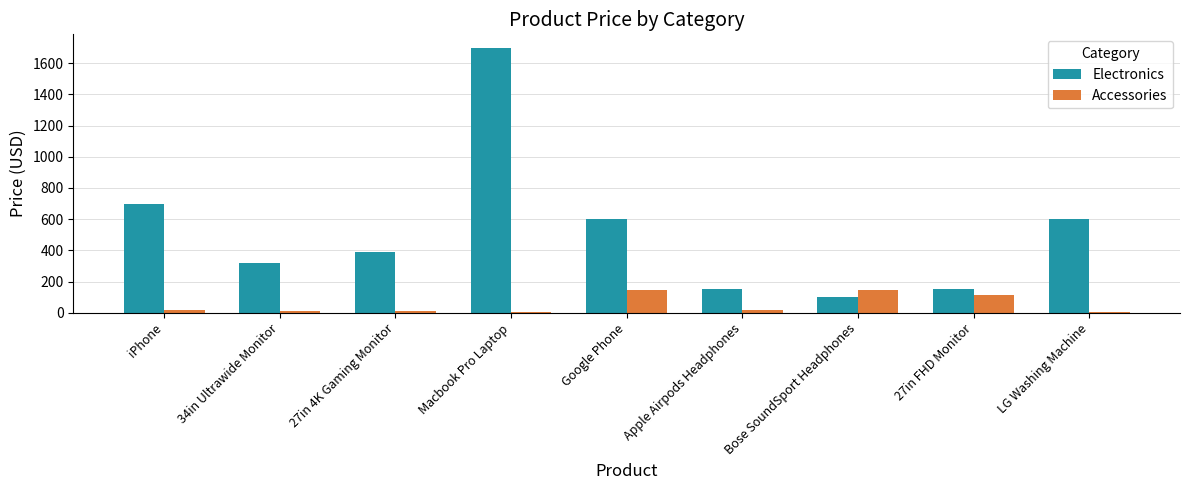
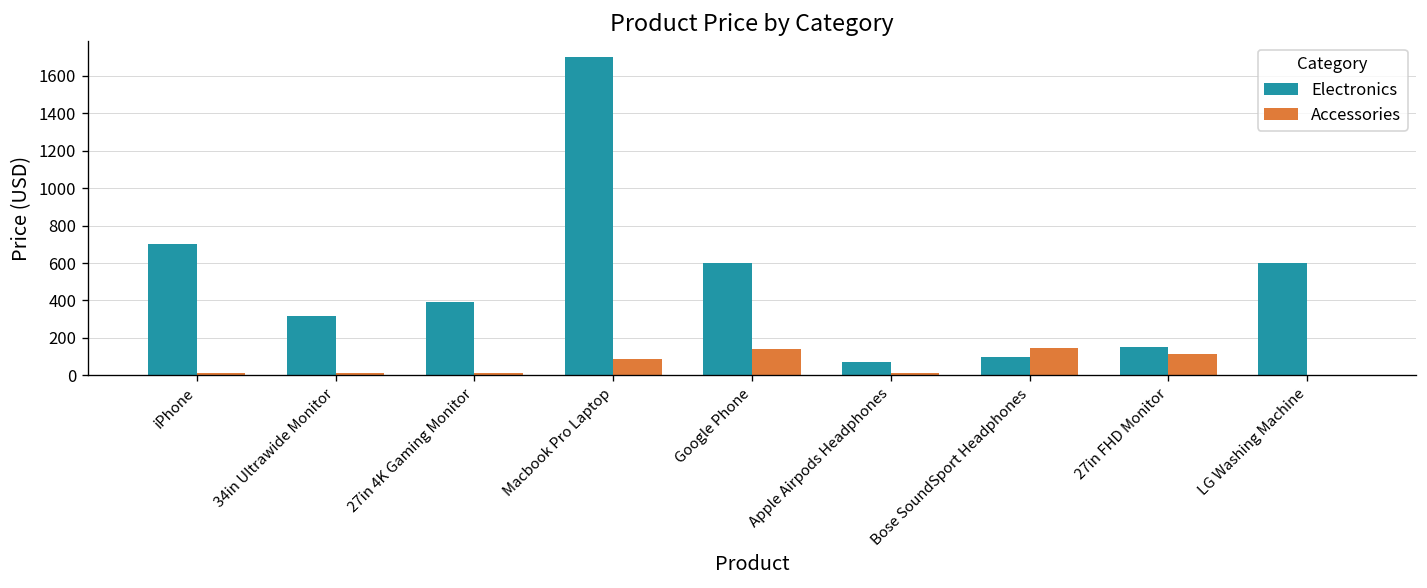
  {
    "Electronics": {
      "iPhone": 700,
      "34in Ultrawide Monitor": 320,
      "27in 4K Gaming Monitor": 390,
      "Macbook Pro Laptop": 1700,
      "Google Phone": 600,
-     "Apple Airpods Headphones": 150,
+     "Apple Airpods Headphones": 70,
      "Bose SoundSport Headphones": 100,
      "27in FHD Monitor": 150,
      "LG Washing Machine": 600
    },
    "Accessories": {
-     "Macbook Pro Laptop": 0,
+     "Macbook Pro Laptop": 90,
      "Google Phone": 140,
      "Bose SoundSport Headphones": 150,
      "27in FHD Monitor": 110
    }
  }
